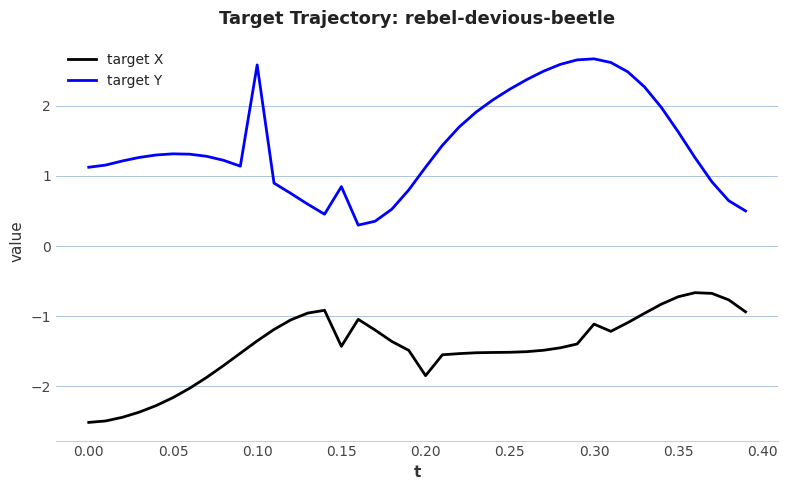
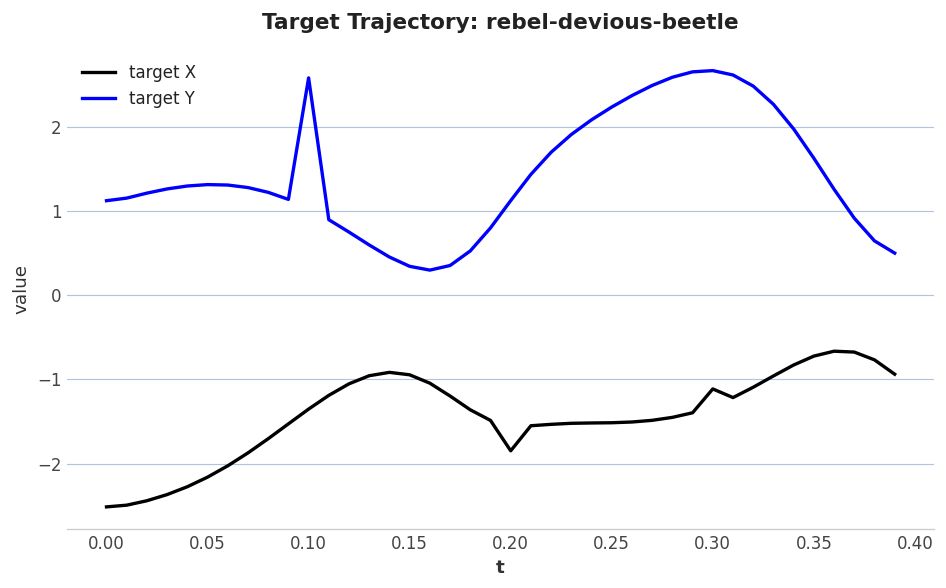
  {
    "target X": {
      "0.00": -2.5,
      "0.05": -2.2,
      "0.10": -1.4,
-     "0.15": -1.4,
+     "0.15": -0.9,
      "0.20": -1.8,
      "0.25": -1.5,
      "0.30": -1.1,
      "0.35": -0.7
    },
    "target Y": {
      "0.00": 1.1,
      "0.05": 1.3,
      "0.10": 2.6,
-     "0.15": 0.8,
+     "0.15": 0.3,
      "0.20": 1.1,
      "0.25": 2.2,
      "0.30": 2.7,
      "0.35": 1.6
    }
  }
